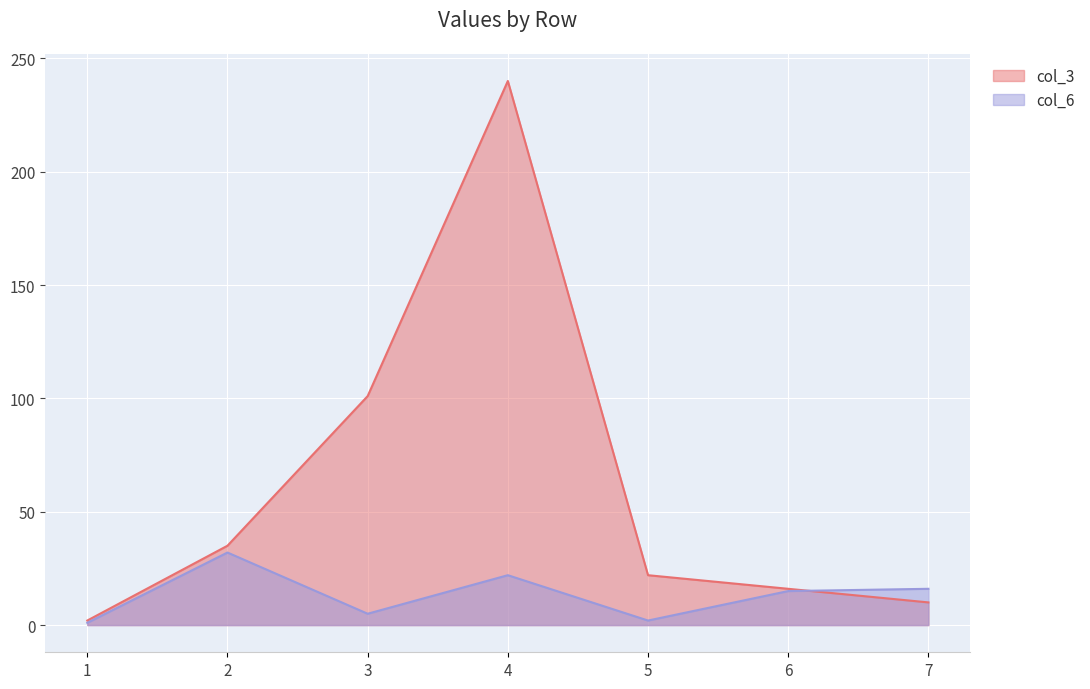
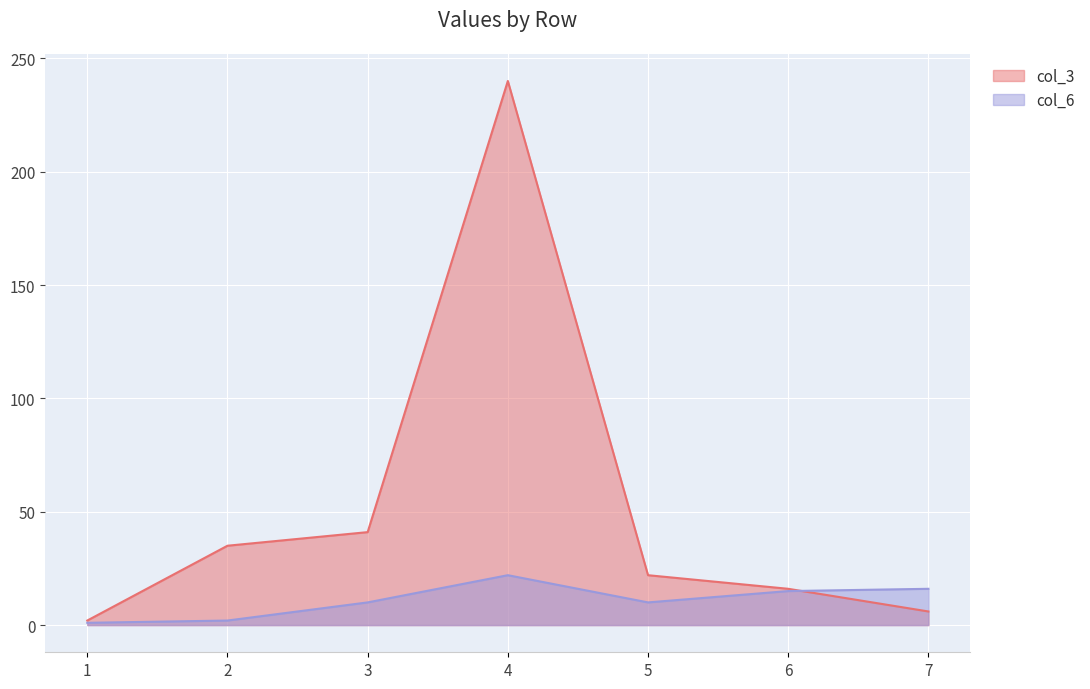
  {
    "col_3": {
      "2": 35,
-     "3": 101,
+     "3": 41,
      "4": 240,
      "5": 22,
-     "7": 10
+     "7": 6
    },
    "col_6": {
-     "2": 32,
-     "3": 5,
+     "2": 2,
+     "3": 10,
      "4": 22,
-     "5": 2,
+     "5": 10,
      "7": 16
    }
  }
